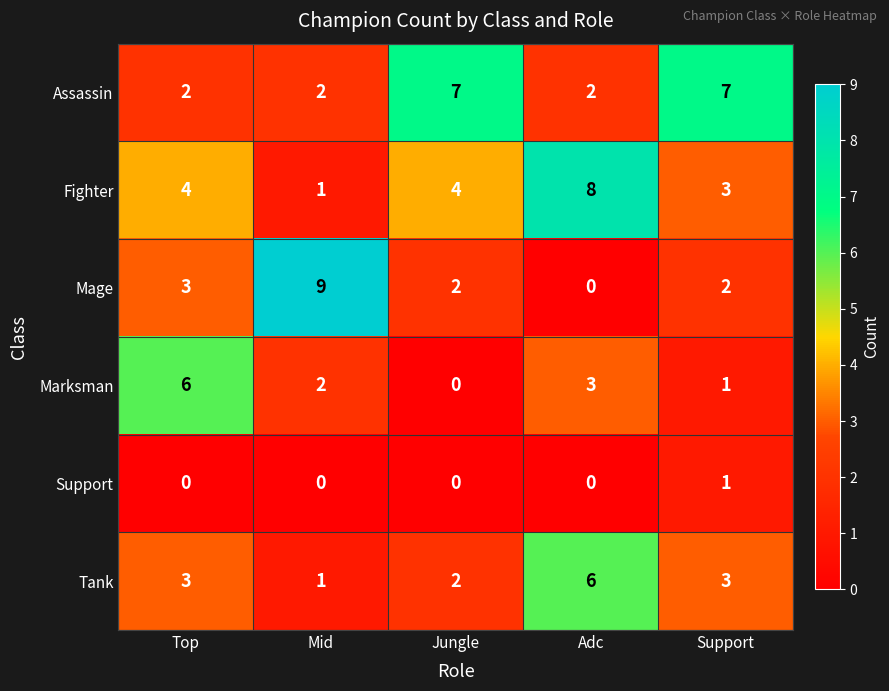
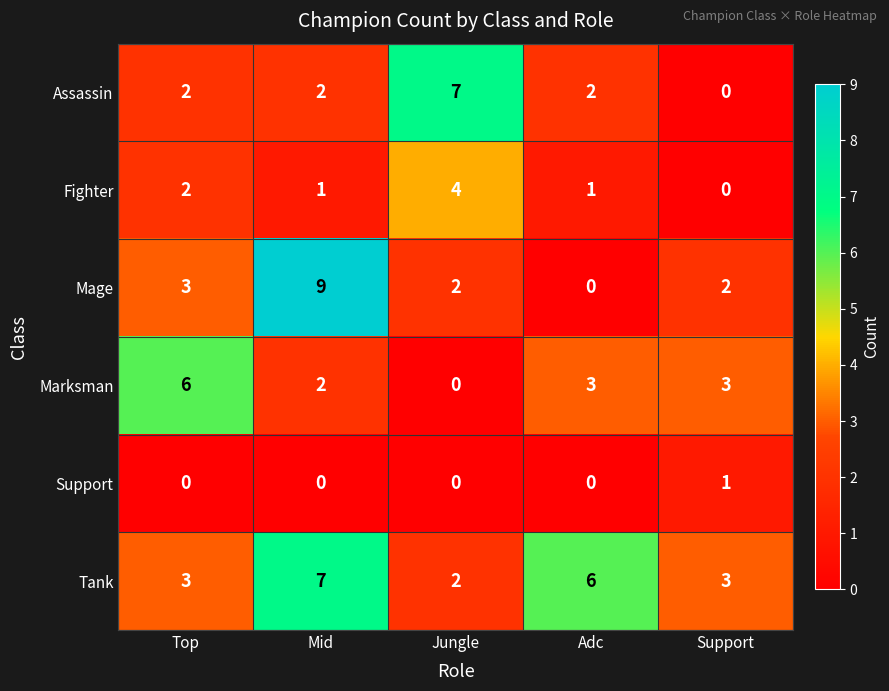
  {
    "Assassin": {
      "Top": 2,
      "Mid": 2,
      "Jungle": 7,
      "Adc": 2,
-     "Support": 7
+     "Support": 0
    },
    "Fighter": {
-     "Top": 4,
+     "Top": 2,
      "Mid": 1,
      "Jungle": 4,
-     "Adc": 8,
-     "Support": 3
+     "Adc": 1,
+     "Support": 0
    },
    "Mage": {
      "Top": 3,
      "Mid": 9,
      "Jungle": 2,
      "Adc": 0,
      "Support": 2
    },
    "Marksman": {
      "Top": 6,
      "Mid": 2,
      "Jungle": 0,
      "Adc": 3,
-     "Support": 1
+     "Support": 3
    },
    "Support": {
      "Top": 0,
      "Mid": 0,
      "Jungle": 0,
      "Adc": 0,
      "Support": 1
    },
    "Tank": {
      "Top": 3,
-     "Mid": 1,
+     "Mid": 7,
      "Jungle": 2,
      "Adc": 6,
      "Support": 3
    }
  }
